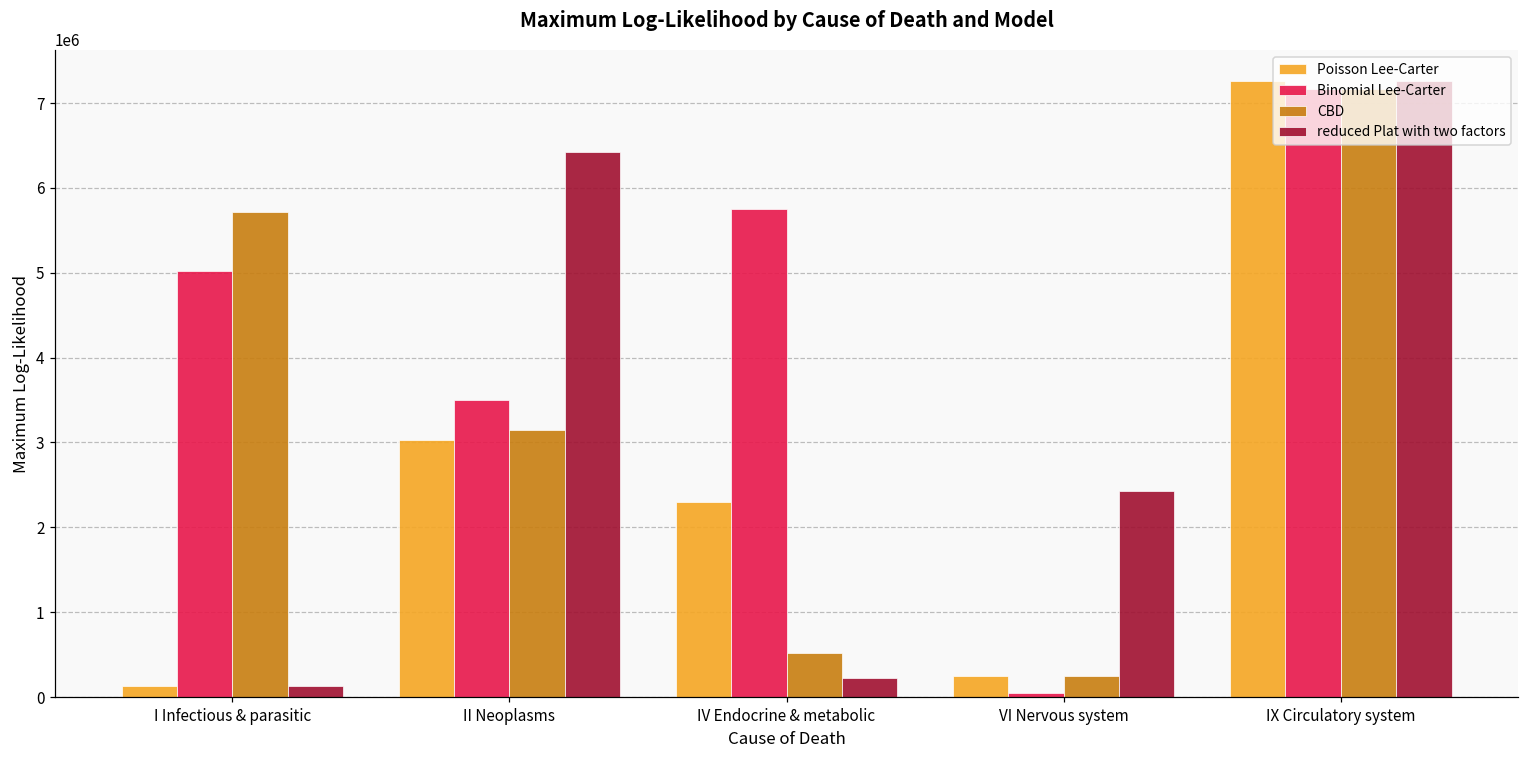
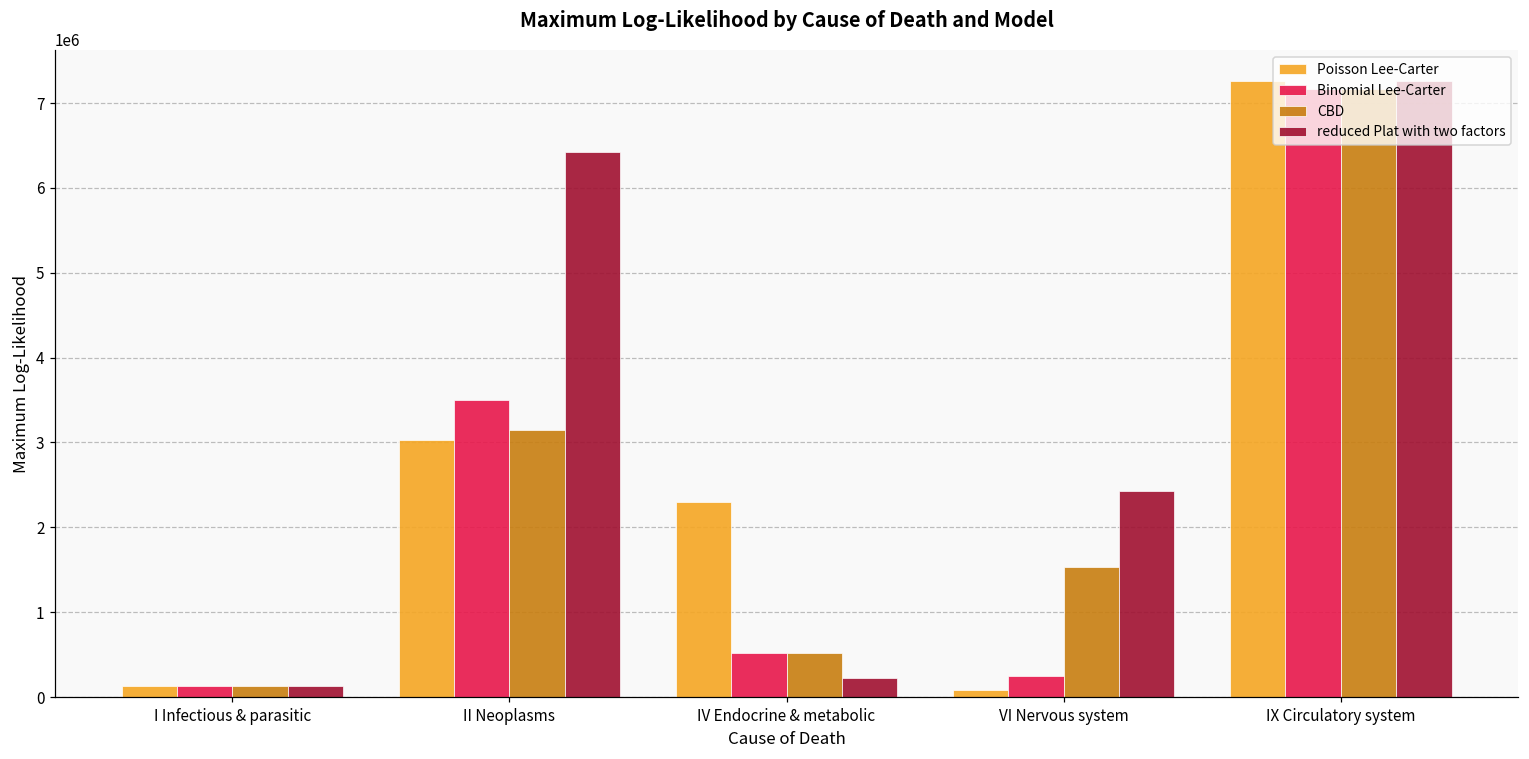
  {
    "Poisson Lee-Carter": {
      "I Infectious & parasitic": 100000,
      "II Neoplasms": 3000000,
      "IV Endocrine & metabolic": 2300000,
-     "VI Nervous system": 200000,
+     "VI Nervous system": 100000,
      "IX Circulatory system": 7300000
    },
    "Binomial Lee-Carter": {
-     "I Infectious & parasitic": 5000000,
+     "I Infectious & parasitic": 100000,
      "II Neoplasms": 3500000,
-     "IV Endocrine & metabolic": 5800000,
-     "VI Nervous system": 100000
+     "IV Endocrine & metabolic": 500000,
+     "VI Nervous system": 200000
    },
    "CBD": {
-     "I Infectious & parasitic": 5700000,
+     "I Infectious & parasitic": 100000,
      "II Neoplasms": 3100000,
      "IV Endocrine & metabolic": 500000,
-     "VI Nervous system": 200000
+     "VI Nervous system": 1500000
    },
    "reduced Plat with two factors": {
      "I Infectious & parasitic": 100000,
      "II Neoplasms": 6400000,
      "IV Endocrine & metabolic": 200000,
      "VI Nervous system": 2400000
    }
  }
